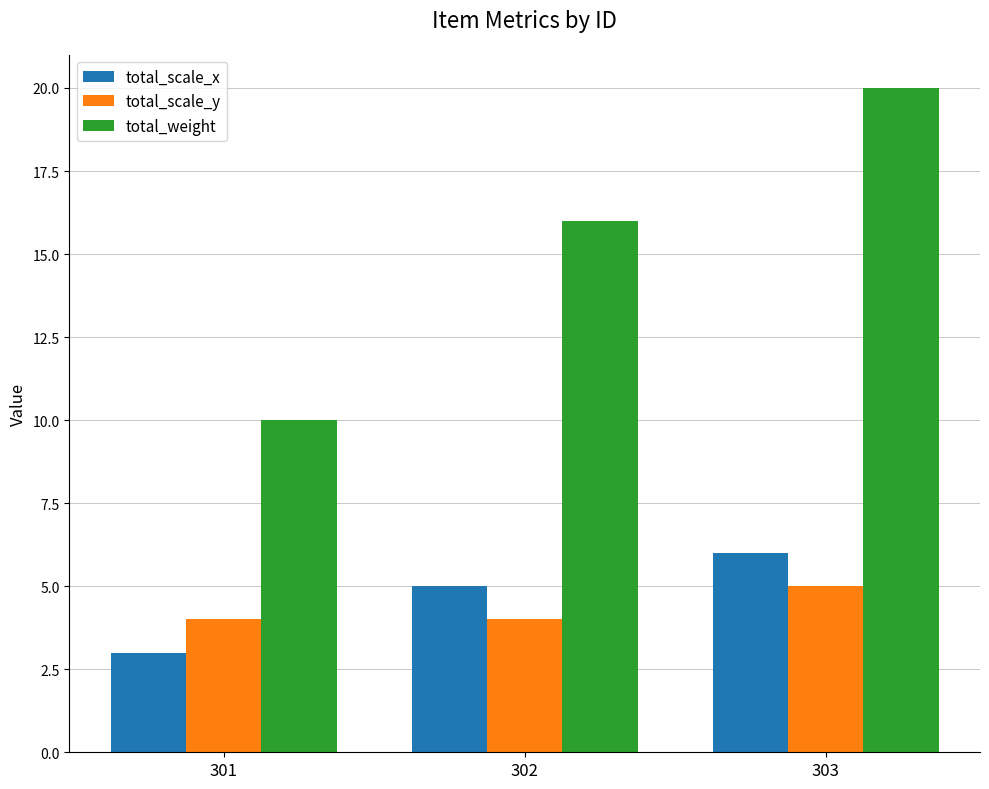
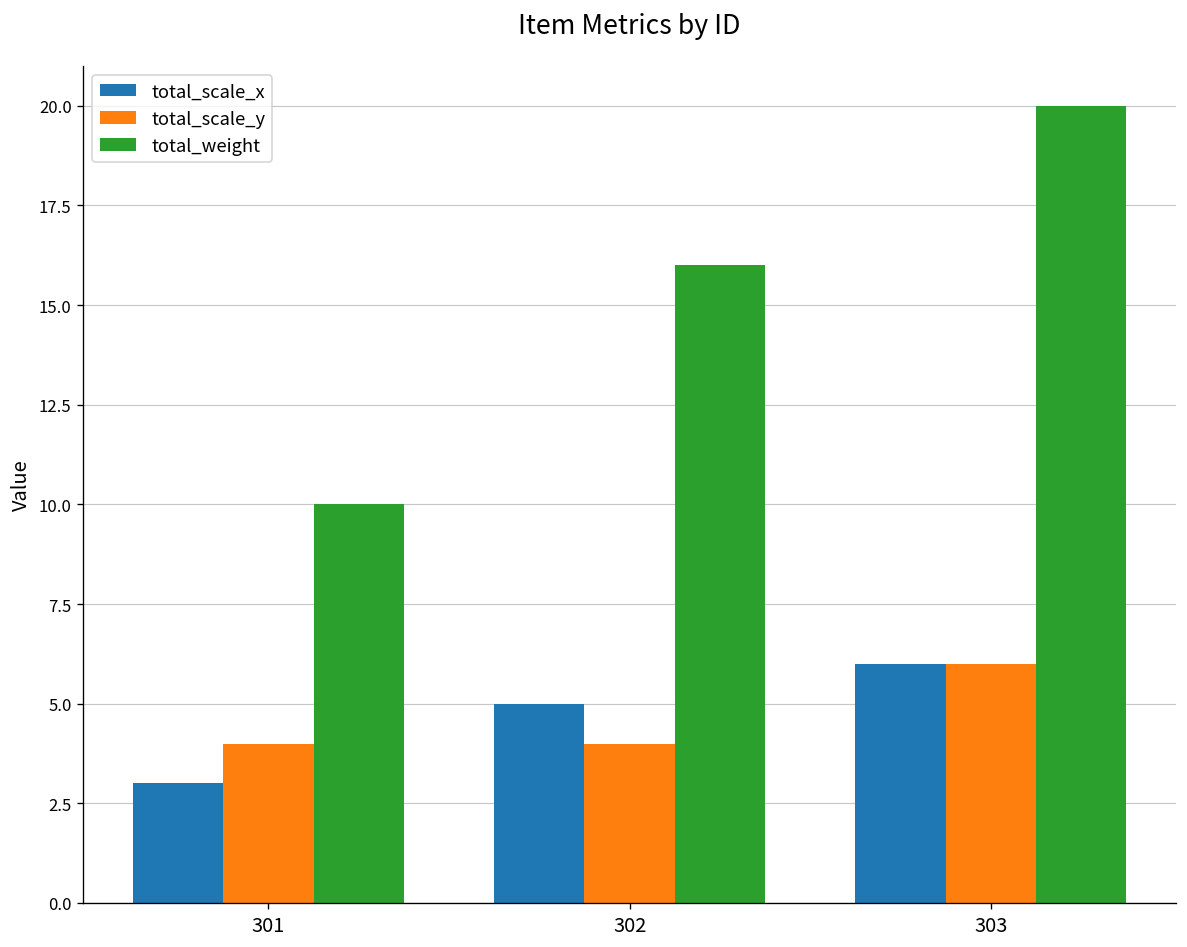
  {
    "total_scale_x": {
      "301": 3,
      "302": 5,
      "303": 6
    },
    "total_scale_y": {
      "301": 4,
      "302": 4,
-     "303": 5
+     "303": 6
    },
    "total_weight": {
      "301": 10,
      "302": 16,
      "303": 20
    }
  }
